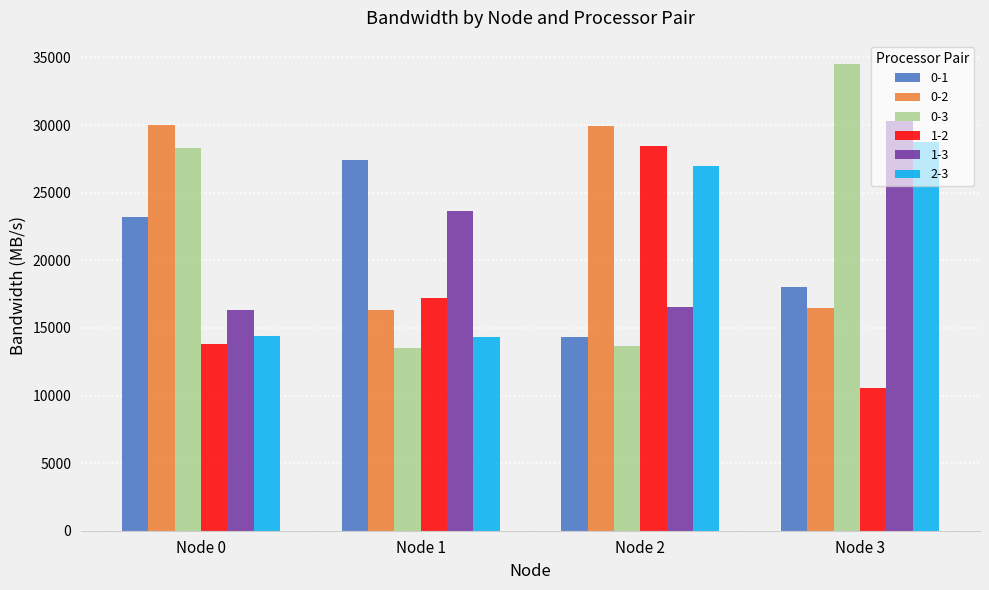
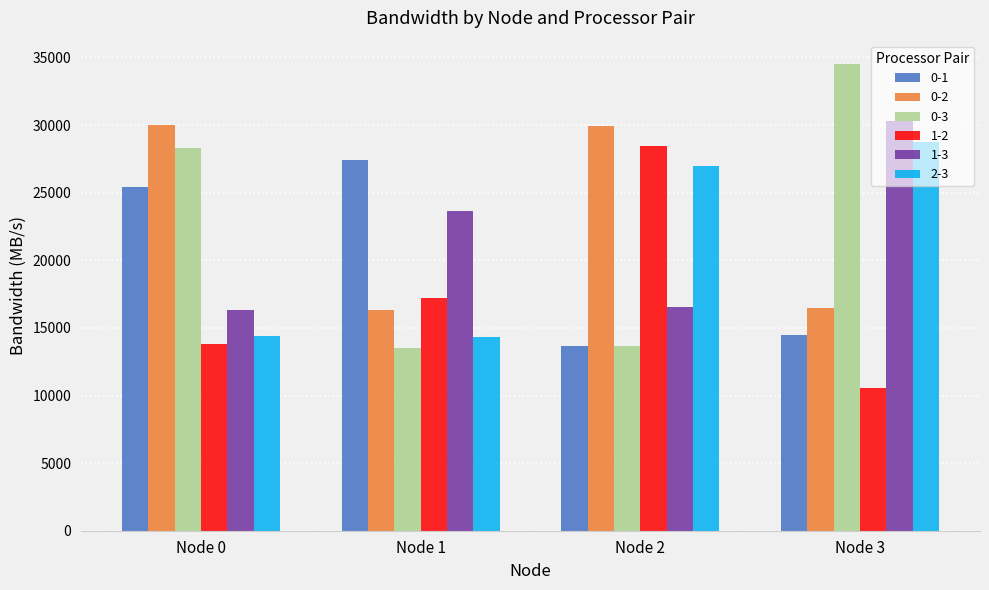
  {
    "0-1": {
-     "Node 0": 23200,
+     "Node 0": 25400,
      "Node 1": 27400,
-     "Node 2": 14400,
-     "Node 3": 18000
+     "Node 2": 13600,
+     "Node 3": 14400
    },
    "0-2": {
      "Node 0": 30000,
      "Node 1": 16300,
      "Node 2": 30000,
      "Node 3": 16500
    },
    "0-3": {
      "Node 0": 28300,
      "Node 1": 13500,
      "Node 2": 13600,
      "Node 3": 34500
    },
    "1-2": {
      "Node 0": 13800,
      "Node 1": 17200,
      "Node 2": 28500,
      "Node 3": 10600
    },
    "1-3": {
      "Node 0": 16300,
      "Node 1": 23600,
      "Node 2": 16500
    },
    "2-3": {
      "Node 0": 14400,
      "Node 1": 14300,
      "Node 2": 27000
    }
  }
